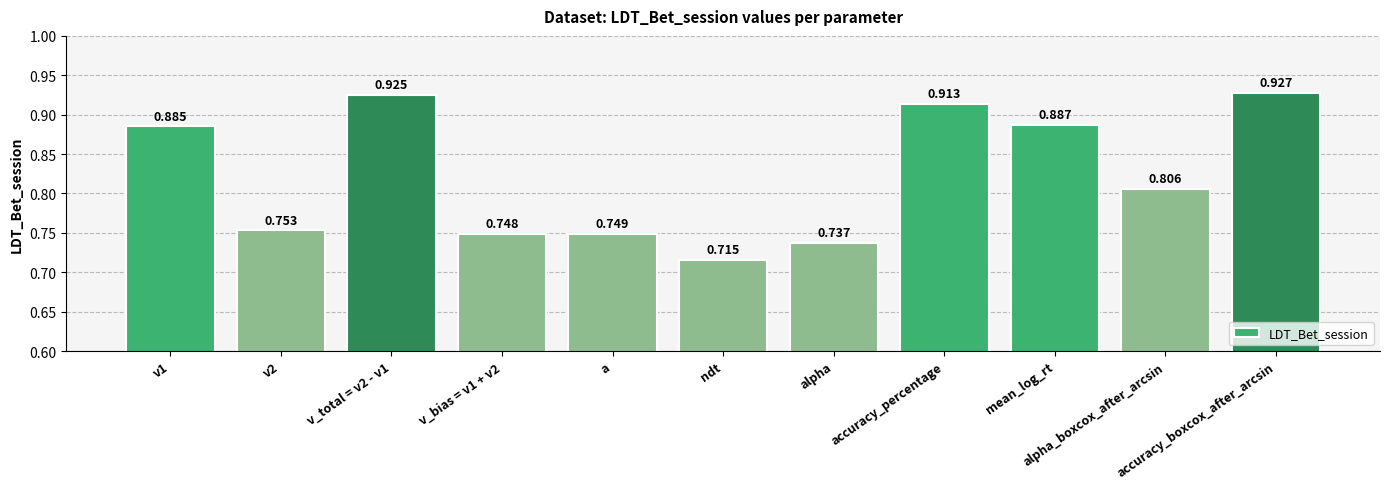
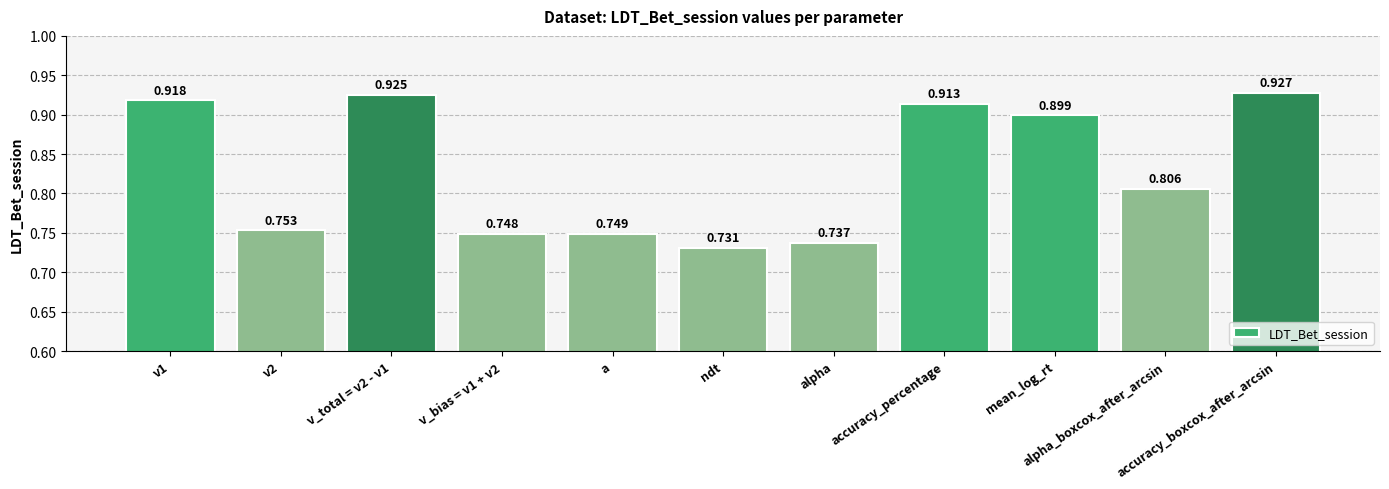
  {
-   "v1": 0.885,
+   "v1": 0.918,
    "v2": 0.753,
    "v_total = v2 - v1": 0.925,
    "v_bias = v1 + v2": 0.748,
    "a": 0.749,
-   "ndt": 0.715,
+   "ndt": 0.731,
    "alpha": 0.737,
    "accuracy_percentage": 0.913,
-   "mean_log_rt": 0.887,
+   "mean_log_rt": 0.899,
    "alpha_boxcox_after_arcsin": 0.806,
    "accuracy_boxcox_after_arcsin": 0.927
  }
